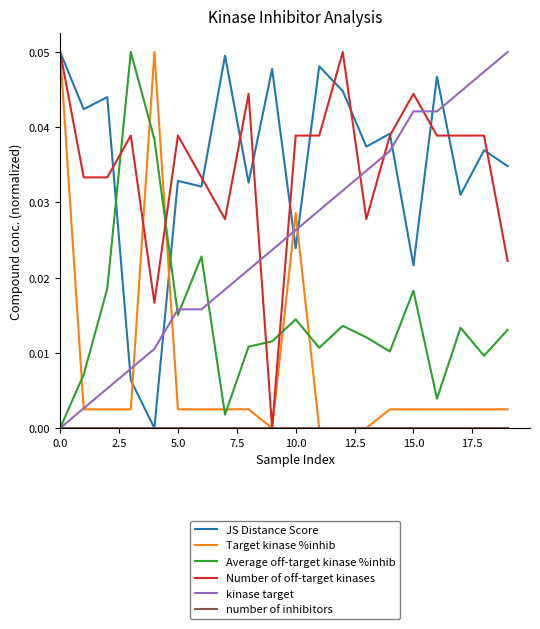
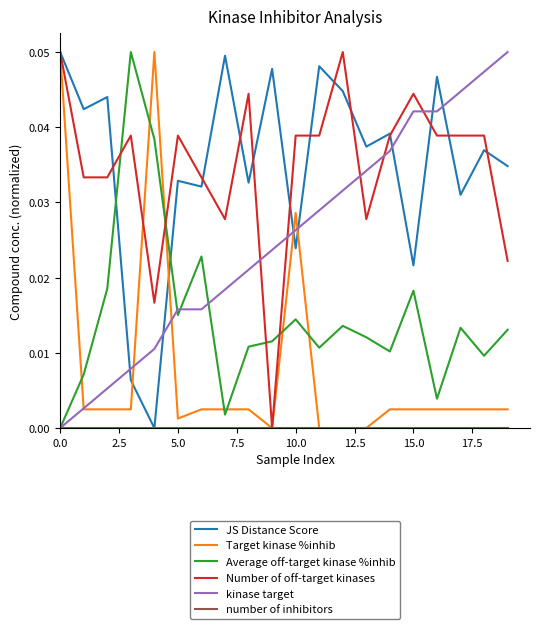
  {
    "JS Distance Score": {
      "5.0": 0.033,
      "10.0": 0.024,
      "15.0": 0.022
    },
    "Target kinase %inhib": {
-     "5.0": 0.002,
+     "5.0": 0.001,
      "10.0": 0.029,
      "15.0": 0.002
    },
    "Average off-target kinase %inhib": {
      "5.0": 0.015,
      "10.0": 0.014,
      "15.0": 0.018
    },
    "Number of off-target kinases": {
      "5.0": 0.039,
      "10.0": 0.039,
      "15.0": 0.044
    },
    "kinase target": {
      "5.0": 0.016,
      "10.0": 0.026,
      "15.0": 0.042
    },
    "number of inhibitors": {
      "5.0": 0.000,
      "10.0": 0.000,
      "15.0": 0.000
    }
  }
